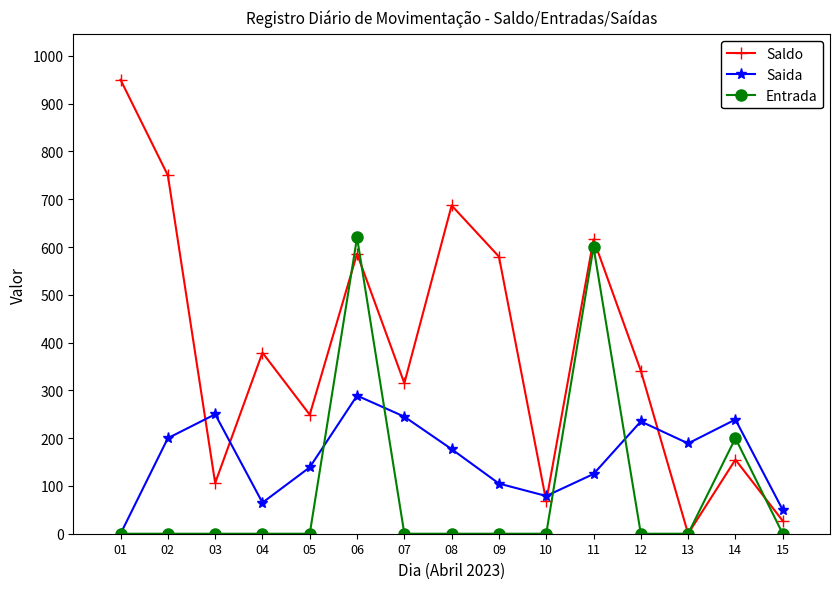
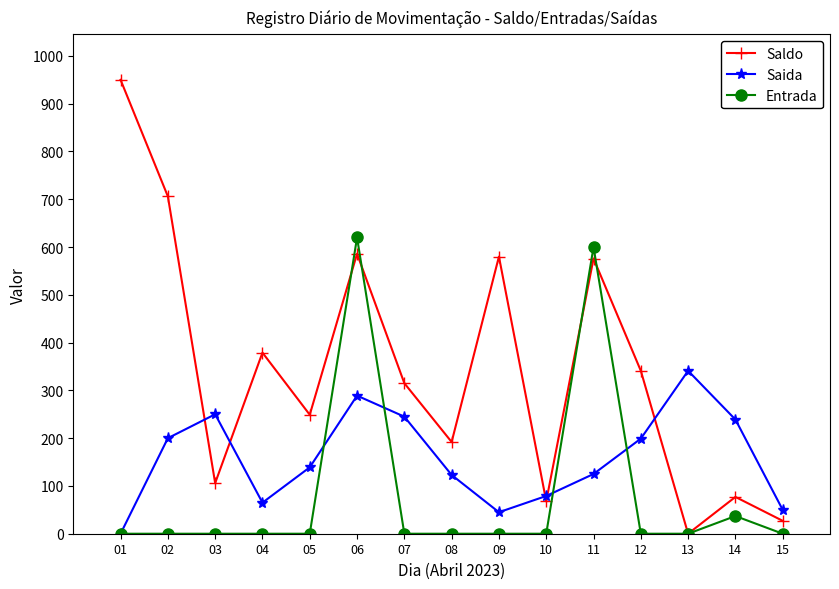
  {
    "Saldo": {
      "01": 950,
-     "02": 750,
+     "02": 710,
      "03": 110,
      "04": 380,
      "05": 250,
      "06": 590,
      "07": 320,
-     "08": 690,
+     "08": 190,
      "09": 580,
      "10": 70,
-     "11": 620,
+     "11": 580,
      "12": 340,
-     "14": 160,
+     "14": 80,
      "15": 30
    },
    "Saida": {
      "02": 200,
      "03": 250,
      "04": 70,
      "05": 140,
      "06": 290,
      "07": 250,
-     "08": 180,
-     "09": 110,
+     "08": 120,
+     "09": 50,
      "10": 80,
      "11": 130,
-     "12": 240,
-     "13": 190,
+     "12": 200,
+     "13": 340,
      "14": 240,
      "15": 50
    },
    "Entrada": {
      "02": 0,
      "03": 0,
      "04": 0,
      "05": 0,
      "06": 620,
      "07": 0,
      "08": 0,
      "09": 0,
      "10": 0,
      "11": 600,
      "12": 0,
-     "14": 200,
+     "14": 40,
      "15": 0
    }
  }
